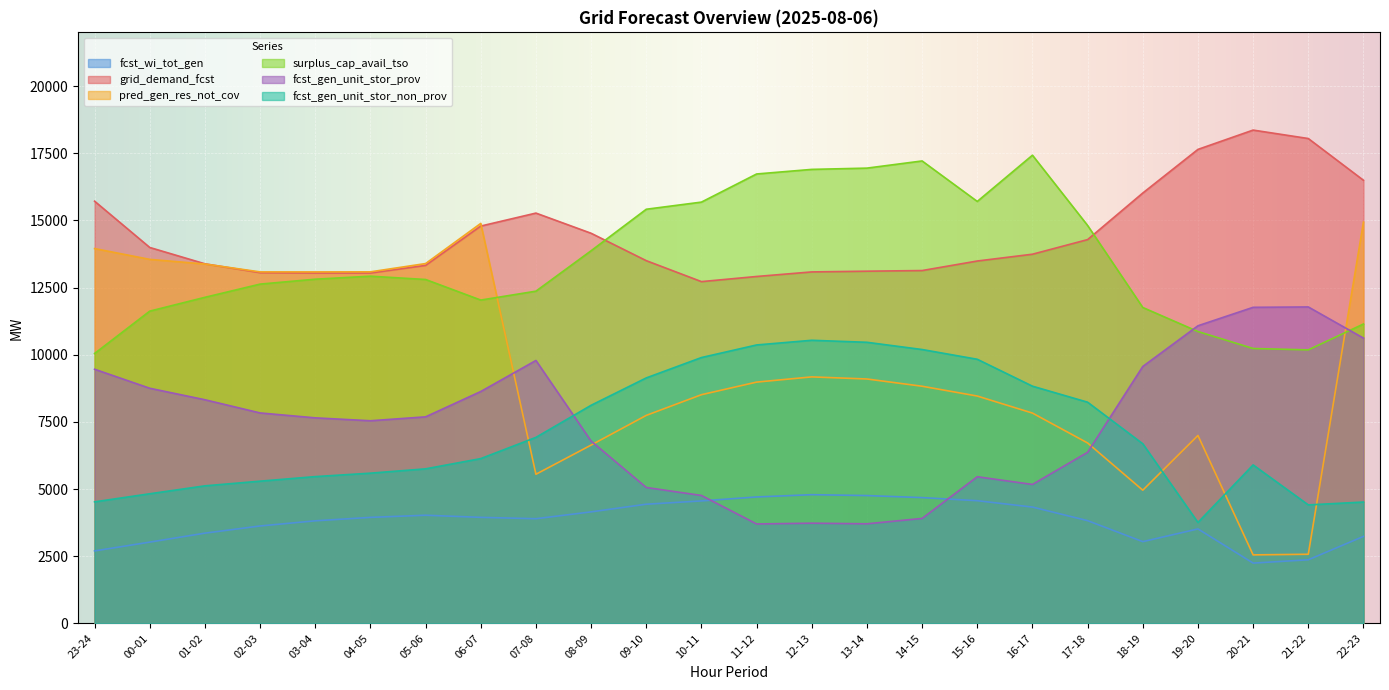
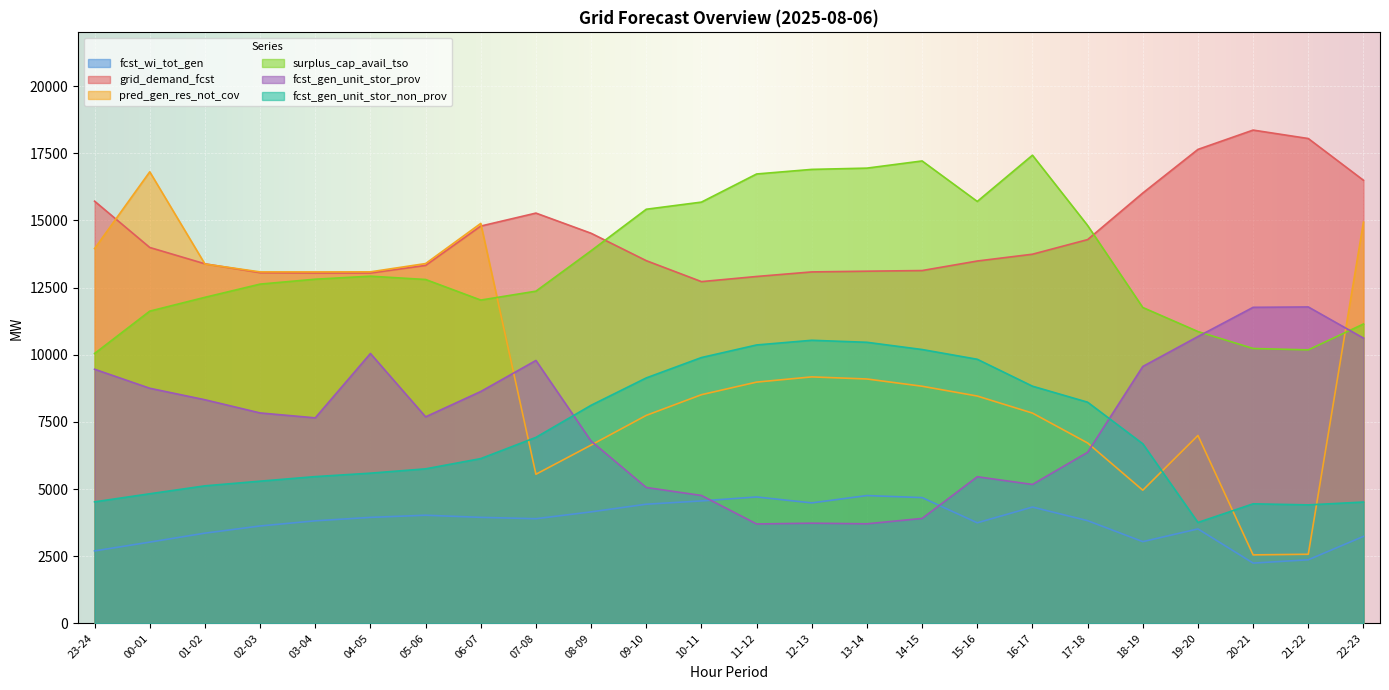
  {
    "fcst_wi_tot_gen": {
      "23-24": 2700,
      "00-01": 3000,
      "01-02": 3400,
      "02-03": 3600,
      "03-04": 3800,
      "04-05": 3900,
      "05-06": 4000,
      "06-07": 3900,
      "07-08": 3900,
      "08-09": 4100,
      "09-10": 4400,
      "10-11": 4600,
      "11-12": 4700,
-     "12-13": 4800,
+     "12-13": 4500,
      "13-14": 4800,
      "14-15": 4700,
-     "15-16": 4600,
+     "15-16": 3700,
      "16-17": 4300,
      "17-18": 3800,
      "18-19": 3000,
      "19-20": 3500,
      "20-21": 2200,
      "21-22": 2400,
      "22-23": 3200
    },
    "grid_demand_fcst": {
      "23-24": 15700,
      "00-01": 14000,
      "06-07": 14800,
      "07-08": 15300,
      "08-09": 14500,
      "09-10": 13500,
      "10-11": 12700,
      "11-12": 12900,
      "12-13": 13100,
      "13-14": 13100,
      "14-15": 13100,
      "15-16": 13500,
      "16-17": 13700,
      "17-18": 14300,
      "18-19": 16000,
      "19-20": 17600,
      "20-21": 18400,
      "21-22": 18000,
      "22-23": 16500
    },
    "pred_gen_res_not_cov": {
      "23-24": 14000,
-     "00-01": 13500,
+     "00-01": 16800,
      "06-07": 14900,
      "07-08": 5500,
      "08-09": 6600,
      "09-10": 7700,
      "10-11": 8500,
      "11-12": 9000,
      "12-13": 9200,
      "13-14": 9100,
      "14-15": 8800,
      "15-16": 8500,
      "16-17": 7800,
      "17-18": 6700,
      "18-19": 5000,
      "19-20": 7000,
      "20-21": 2500,
      "21-22": 2600,
      "22-23": 14900
    },
    "surplus_cap_avail_tso": {
      "23-24": 10000,
      "00-01": 11600,
      "01-02": 12100,
      "02-03": 12600,
      "03-04": 12800,
      "04-05": 12900,
      "05-06": 12800,
      "06-07": 12000,
      "07-08": 12400,
      "08-09": 13900,
      "09-10": 15400,
      "10-11": 15700,
      "11-12": 16700,
      "12-13": 16900,
      "13-14": 16900,
      "14-15": 17200,
      "15-16": 15700,
      "16-17": 17400,
      "17-18": 14800,
      "18-19": 11800,
      "19-20": 10900,
      "20-21": 10200,
      "21-22": 10200,
      "22-23": 11100
    },
    "fcst_gen_unit_stor_prov": {
      "23-24": 9500,
      "00-01": 8800,
      "01-02": 8300,
      "02-03": 7800,
      "03-04": 7600,
-     "04-05": 7500,
+     "04-05": 10000,
      "05-06": 7700,
      "06-07": 8600,
      "07-08": 9800,
      "08-09": 6800,
      "09-10": 5100,
      "10-11": 4800,
      "11-12": 3700,
      "12-13": 3700,
      "13-14": 3700,
      "14-15": 3900,
      "15-16": 5500,
      "16-17": 5200,
      "17-18": 6400,
      "18-19": 9600,
-     "19-20": 11100,
+     "19-20": 10700,
      "20-21": 11800,
      "21-22": 11800,
      "22-23": 10600
    },
    "fcst_gen_unit_stor_non_prov": {
      "23-24": 4500,
      "00-01": 4800,
      "01-02": 5100,
      "02-03": 5300,
      "03-04": 5500,
      "04-05": 5600,
      "05-06": 5800,
      "06-07": 6100,
      "07-08": 6900,
      "08-09": 8100,
      "09-10": 9100,
      "10-11": 9900,
      "11-12": 10400,
      "12-13": 10500,
      "13-14": 10500,
      "14-15": 10200,
      "15-16": 9800,
      "16-17": 8800,
      "17-18": 8200,
      "18-19": 6700,
      "19-20": 3800,
-     "20-21": 5900,
+     "20-21": 4400,
      "21-22": 4400,
      "22-23": 4500
    }
  }
